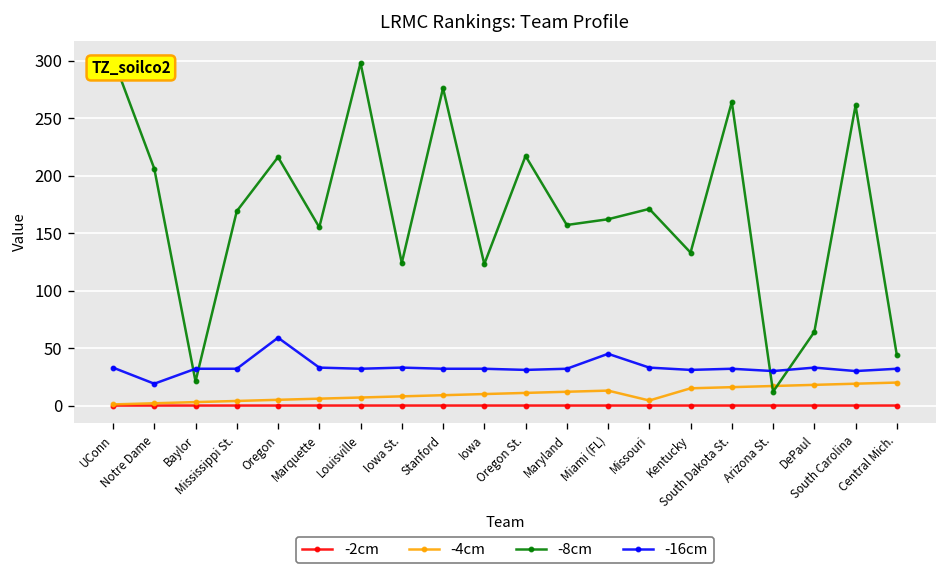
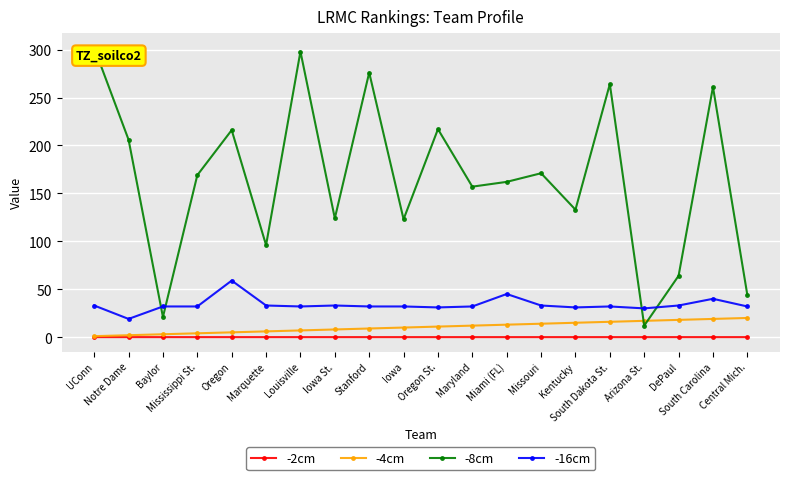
  {
    "-2cm": {
      "Baylor": 0,
      "Mississippi St.": 0,
      "Oregon": 0,
      "Marquette": 0,
      "Louisville": 0,
      "Iowa St.": 0,
      "Stanford": 0,
      "Iowa": 0,
      "Oregon St.": 0,
      "Maryland": 0,
      "Miami (FL)": 0,
      "Missouri": 0,
      "Kentucky": 0,
      "South Dakota St.": 0,
      "Arizona St.": 0,
      "DePaul": 0,
      "South Carolina": 0,
      "Central Mich.": 0
    },
    "-4cm": {
      "Baylor": 0,
      "Mississippi St.": 0,
      "Oregon": 10,
      "Marquette": 10,
      "Louisville": 10,
      "Iowa St.": 10,
      "Stanford": 10,
      "Iowa": 10,
      "Oregon St.": 10,
      "Maryland": 10,
      "Miami (FL)": 10,
-     "Missouri": 0,
+     "Missouri": 10,
      "Kentucky": 20,
      "South Dakota St.": 20,
      "Arizona St.": 20,
      "DePaul": 20,
      "South Carolina": 20,
      "Central Mich.": 20
    },
    "-8cm": {
      "Notre Dame": 210,
      "Baylor": 20,
      "Mississippi St.": 170,
      "Oregon": 220,
-     "Marquette": 160,
+     "Marquette": 100,
      "Louisville": 300,
      "Iowa St.": 120,
      "Stanford": 280,
      "Iowa": 120,
      "Oregon St.": 220,
      "Maryland": 160,
      "Miami (FL)": 160,
      "Missouri": 170,
      "Kentucky": 130,
      "South Dakota St.": 260,
      "Arizona St.": 10,
      "DePaul": 60,
      "South Carolina": 260,
      "Central Mich.": 40
    },
    "-16cm": {
      "UConn": 30,
      "Notre Dame": 20,
      "Baylor": 30,
      "Mississippi St.": 30,
      "Oregon": 60,
      "Marquette": 30,
      "Louisville": 30,
      "Iowa St.": 30,
      "Stanford": 30,
      "Iowa": 30,
      "Oregon St.": 30,
      "Maryland": 30,
      "Miami (FL)": 50,
      "Missouri": 30,
      "Kentucky": 30,
      "South Dakota St.": 30,
      "Arizona St.": 30,
      "DePaul": 30,
-     "South Carolina": 30,
+     "South Carolina": 40,
      "Central Mich.": 30
    }
  }
